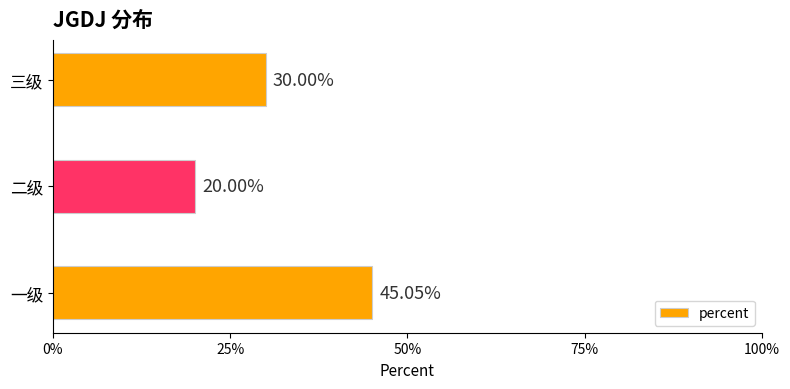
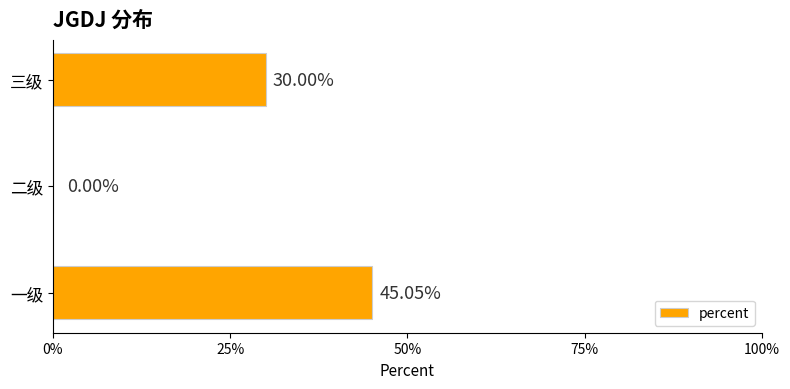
  {
    "三级": "30.00%",
-   "二级": "20.00%",
+   "二级": "0.00%",
    "一级": "45.05%"
  }
